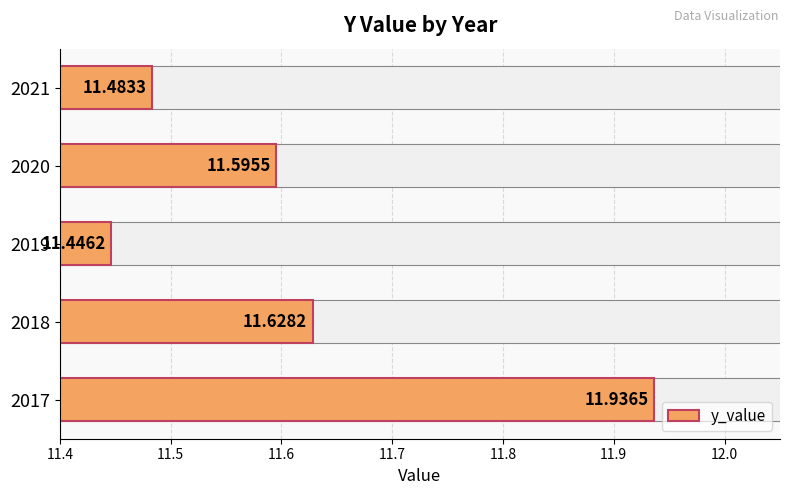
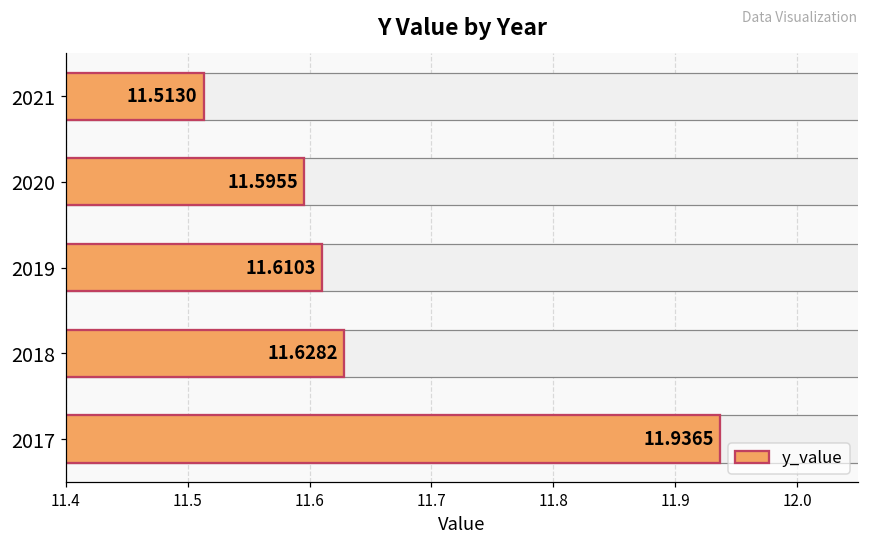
  {
    "y_value": {
-     "2021": 11.4833,
-     "2019": 11.4462
+     "2021": 11.5130,
+     "2019": 11.6103
    }
  }
